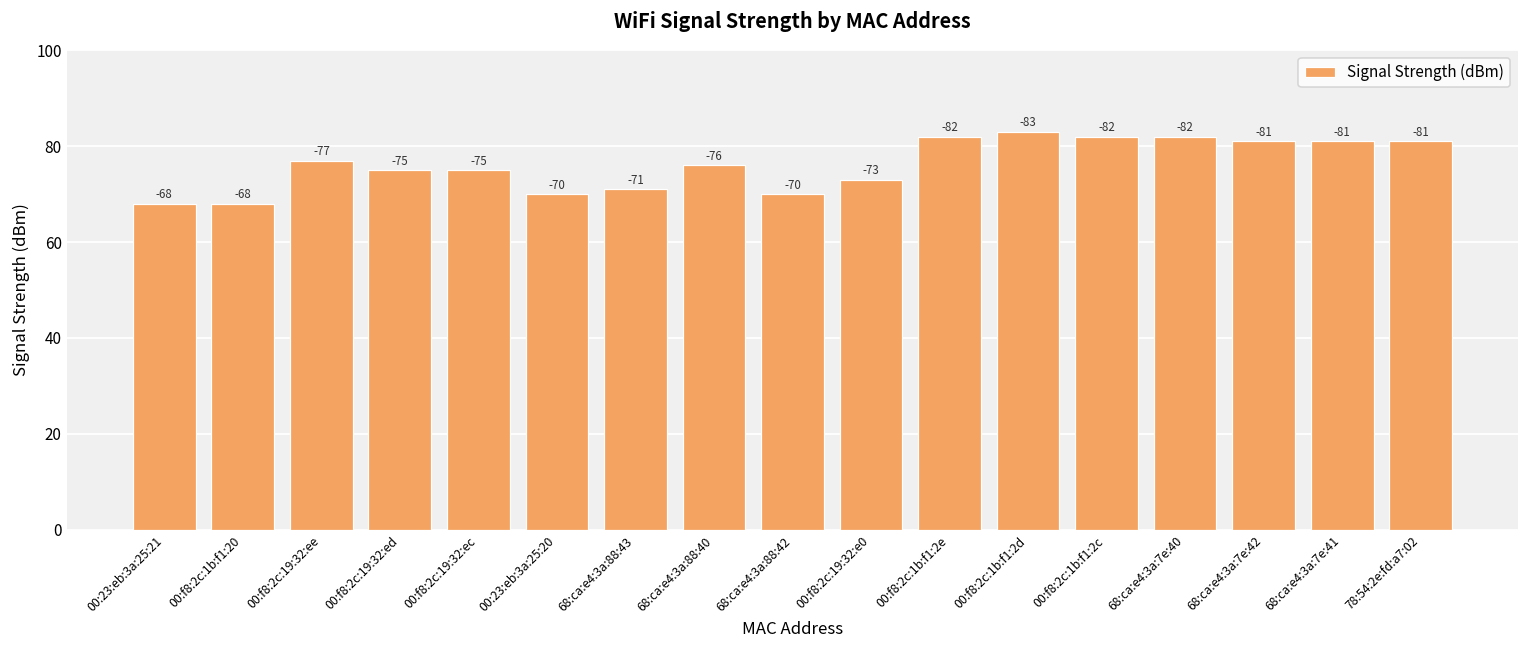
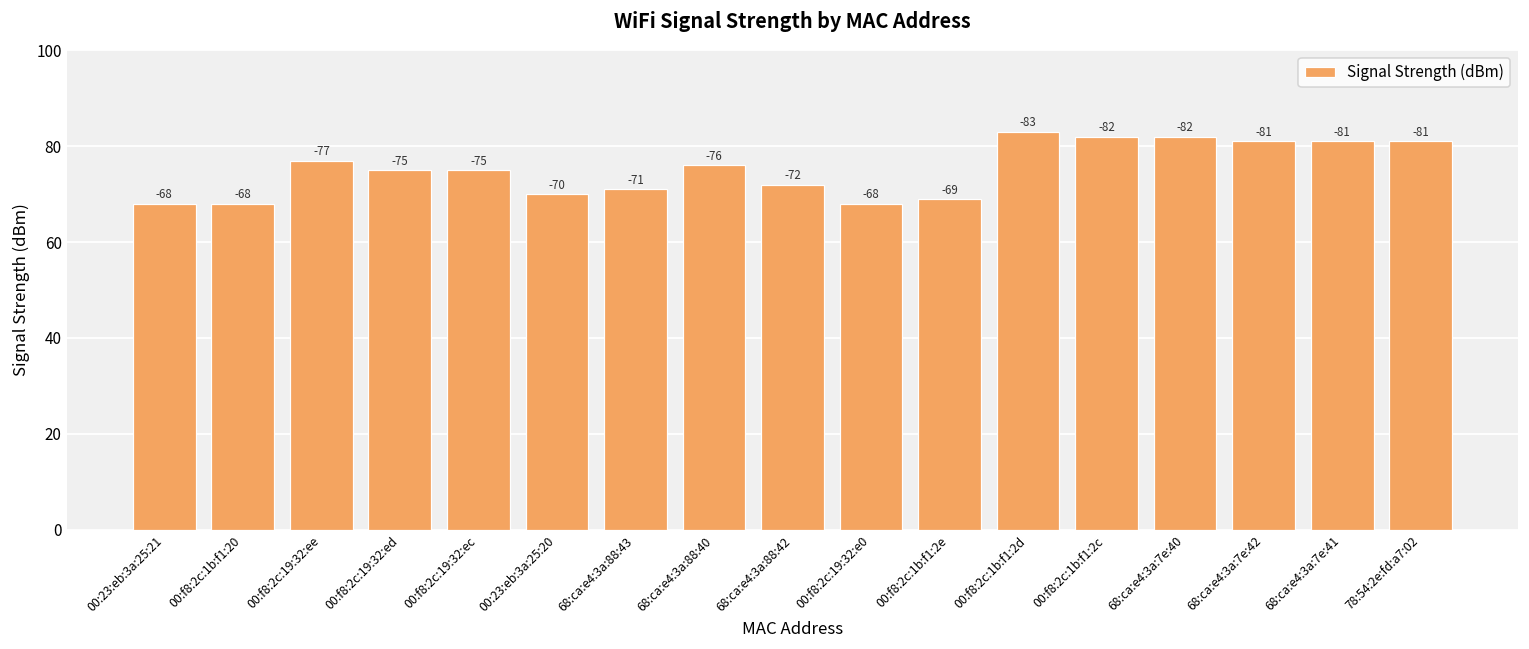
  {
-   "68:ca:e4:3a:88:42": -70,
-   "00:f8:2c:19:32:e0": -73,
-   "00:f8:2c:1b:f1:2e": -82
+   "68:ca:e4:3a:88:42": -72,
+   "00:f8:2c:19:32:e0": -68,
+   "00:f8:2c:1b:f1:2e": -69
  }
